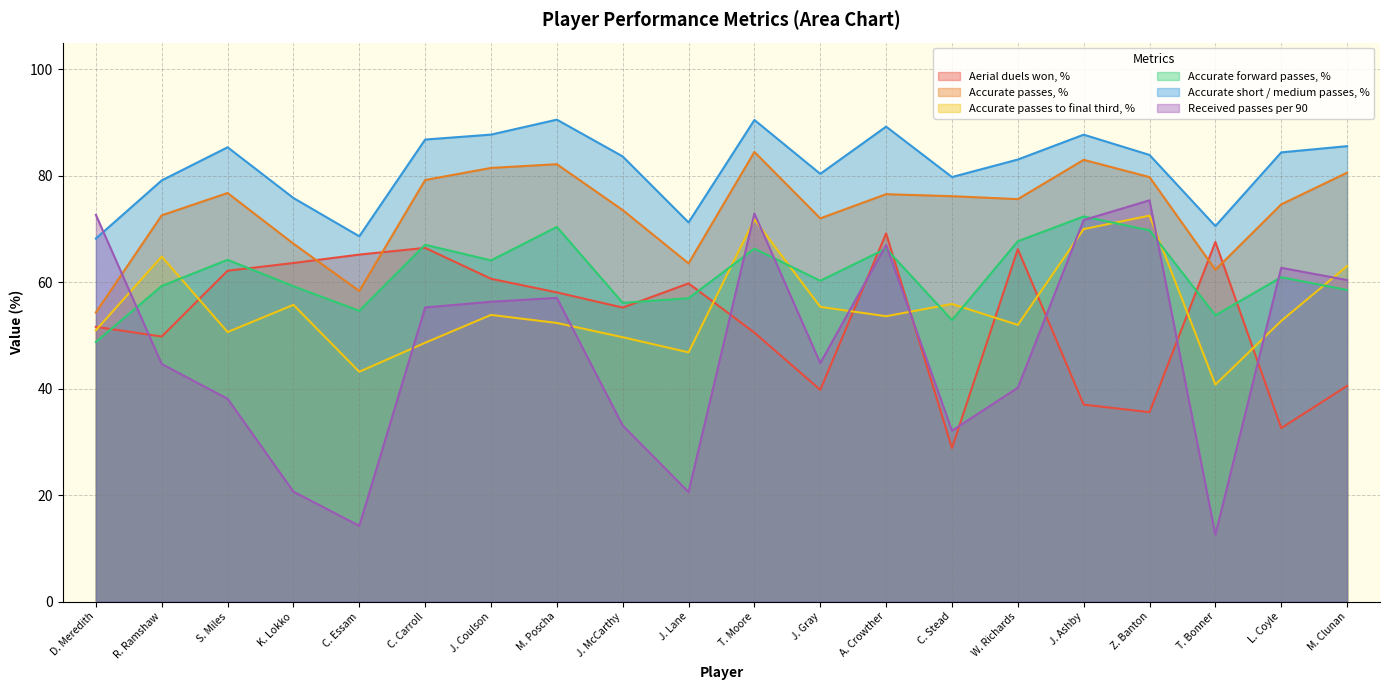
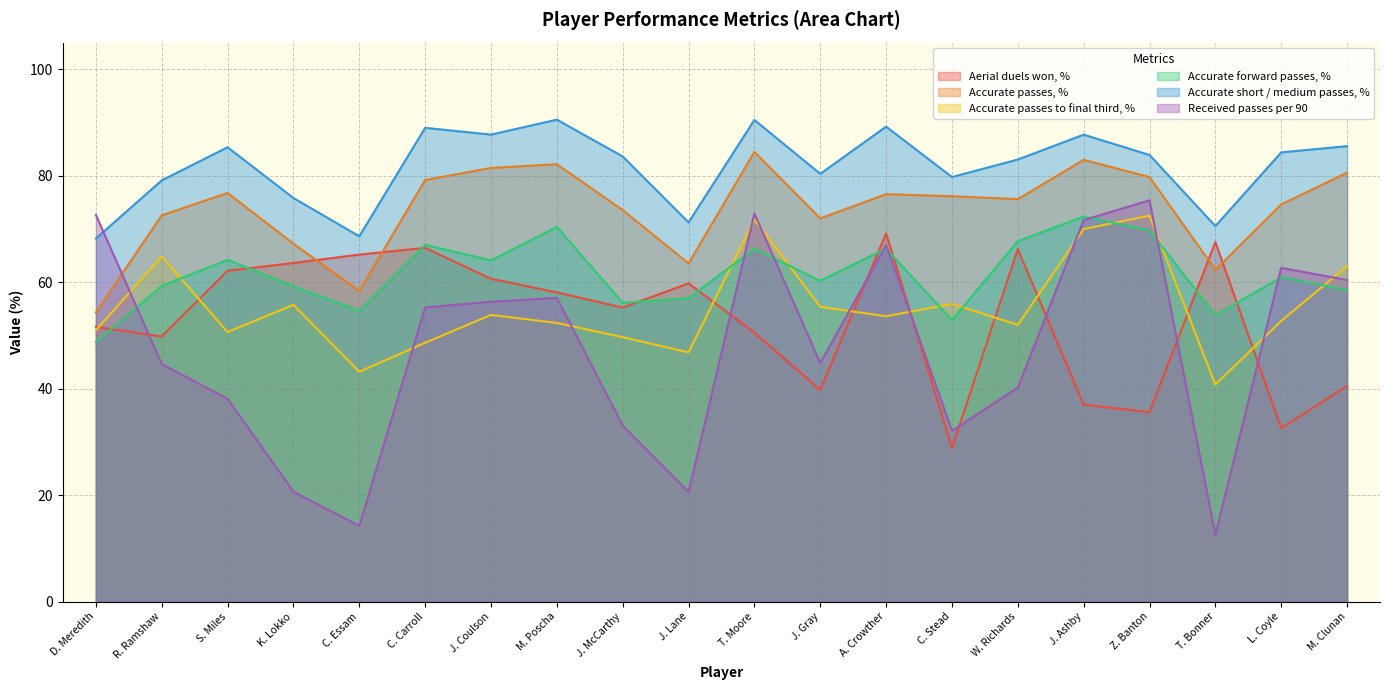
  {
    "Accurate forward passes, %": {
      "D. Meredith": 49,
      "R. Ramshaw": 59,
      "S. Miles": 64,
      "K. Lokko": 59,
      "C. Essam": 55,
      "C. Carroll": 67,
      "J. Coulson": 64,
      "M. Poscha": 70,
      "J. McCarthy": 56,
      "J. Lane": 57,
      "T. Moore": 66,
      "J. Gray": 60,
      "A. Crowther": 66,
      "C. Stead": 53,
      "W. Richards": 68,
      "J. Ashby": 72,
      "Z. Banton": 70,
      "T. Bonner": 54,
      "L. Coyle": 61,
      "M. Clunan": 59
    },
    "Accurate short / medium passes, %": {
      "D. Meredith": 68,
      "R. Ramshaw": 79,
      "S. Miles": 85,
      "K. Lokko": 76,
      "C. Essam": 69,
-     "C. Carroll": 87,
+     "C. Carroll": 89,
      "J. Coulson": 88,
      "M. Poscha": 91,
      "J. McCarthy": 84,
      "J. Lane": 71,
      "T. Moore": 90,
      "J. Gray": 80,
      "A. Crowther": 89,
      "C. Stead": 80,
      "W. Richards": 83,
      "J. Ashby": 88,
      "Z. Banton": 84,
      "T. Bonner": 71,
      "L. Coyle": 84,
      "M. Clunan": 86
    },
    "Received passes per 90": {
      "D. Meredith": 73,
      "R. Ramshaw": 45,
      "S. Miles": 38,
      "K. Lokko": 21,
      "C. Essam": 14,
      "C. Carroll": 55,
      "J. Coulson": 56,
      "M. Poscha": 57,
      "J. McCarthy": 33,
      "J. Lane": 21,
      "T. Moore": 73,
      "J. Gray": 45,
      "A. Crowther": 67,
      "C. Stead": 32,
      "W. Richards": 40,
      "J. Ashby": 72,
      "Z. Banton": 75,
      "T. Bonner": 13,
      "L. Coyle": 63,
      "M. Clunan": 60
    }
  }
